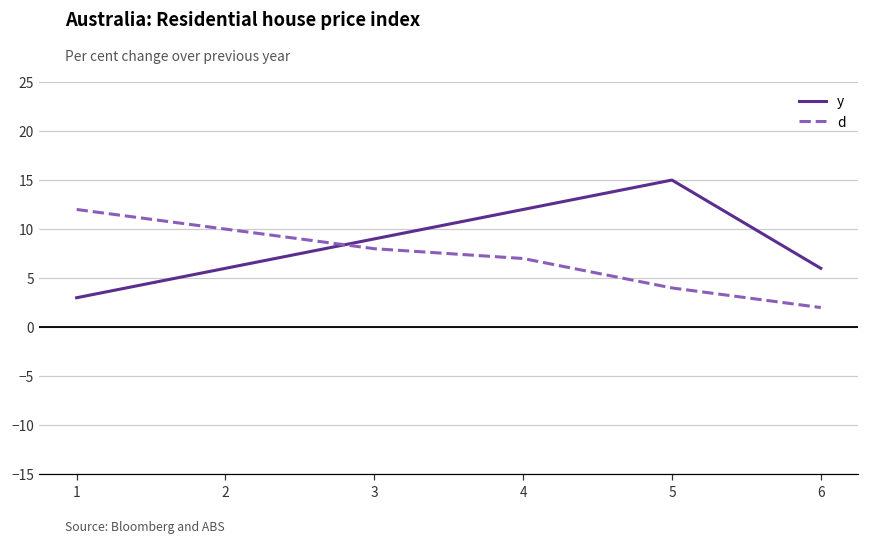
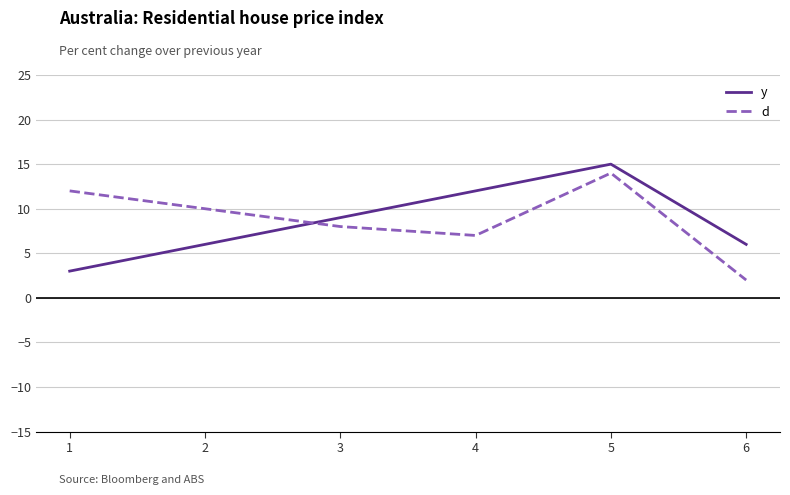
  {
    "y": {
      "1": 3,
      "2": 6,
      "3": 9,
      "4": 12,
      "5": 15,
      "6": 6
    },
    "d": {
      "1": 12,
      "2": 10,
      "3": 8,
      "4": 7,
-     "5": 4,
+     "5": 14,
      "6": 2
    }
  }
